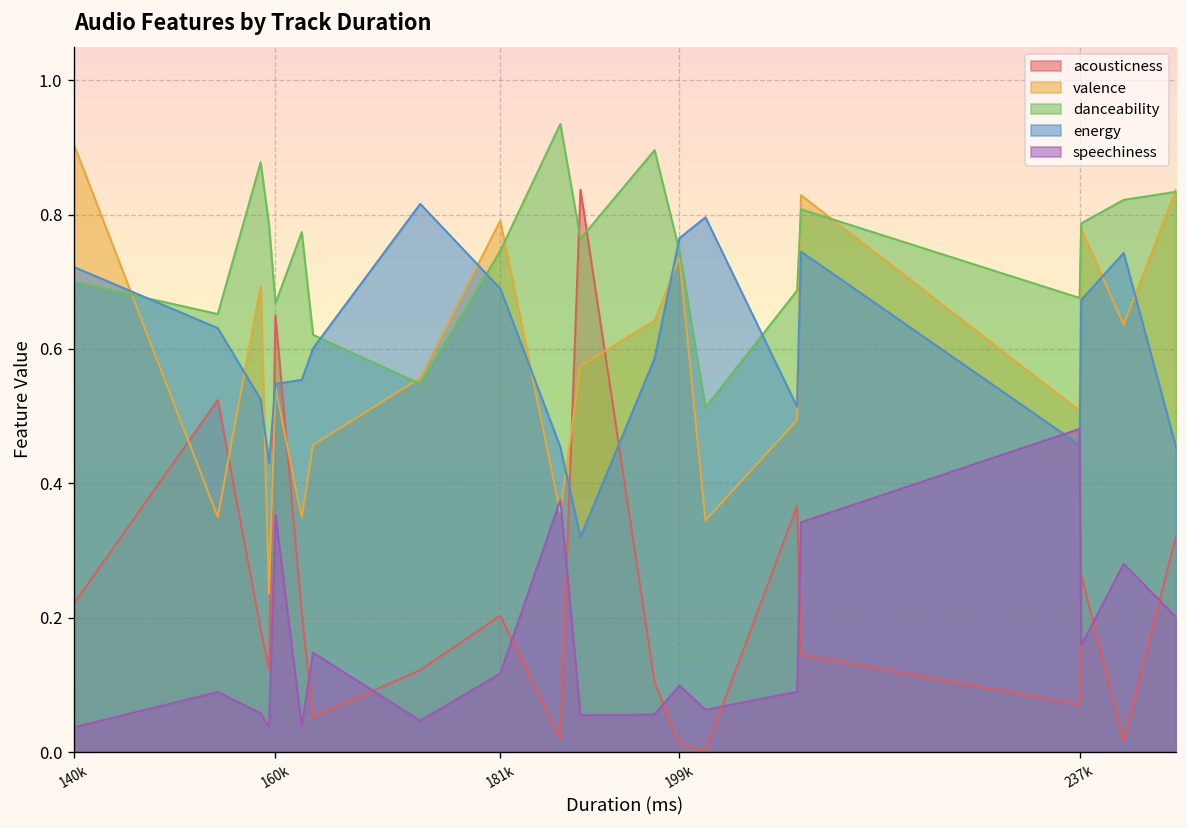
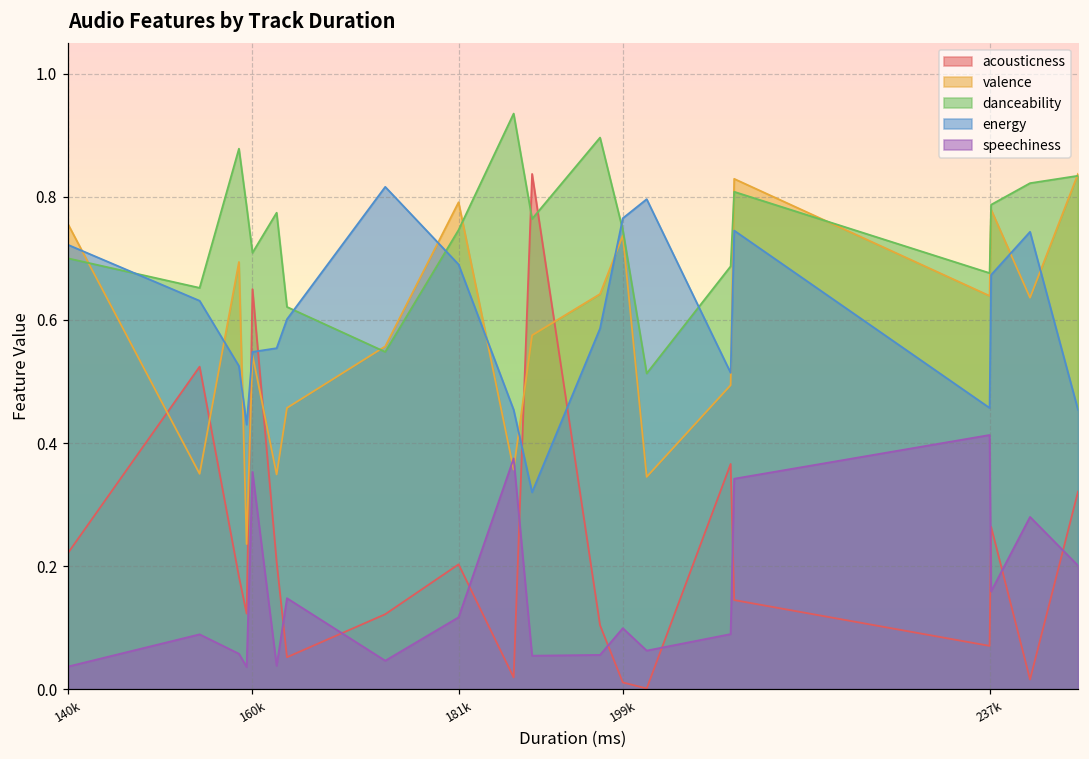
  {
    "acousticness": {
      "140k": 0.22,
      "160k": 0.65,
      "181k": 0.20,
      "199k": 0.01,
      "237k": 0.07
    },
    "valence": {
-     "140k": 0.90,
+     "140k": 0.76,
      "160k": 0.54,
      "181k": 0.79,
      "199k": 0.74,
-     "237k": 0.51
+     "237k": 0.64
    },
    "danceability": {
      "140k": 0.70,
-     "160k": 0.67,
+     "160k": 0.71,
      "181k": 0.75,
      "199k": 0.75
    },
    "energy": {
      "140k": 0.72,
      "160k": 0.55,
      "181k": 0.69,
      "199k": 0.77,
      "237k": 0.46
    },
    "speechiness": {
      "140k": 0.04,
      "160k": 0.35,
      "181k": 0.12,
      "199k": 0.10,
-     "237k": 0.48
+     "237k": 0.41
    }
  }
